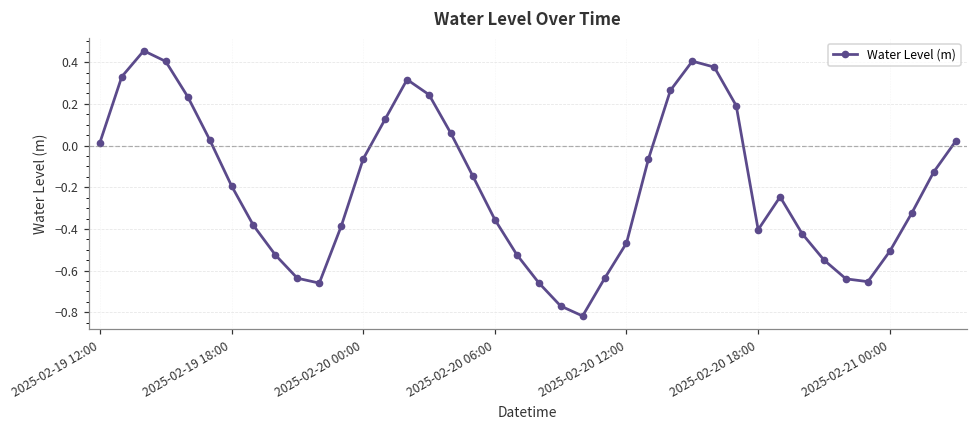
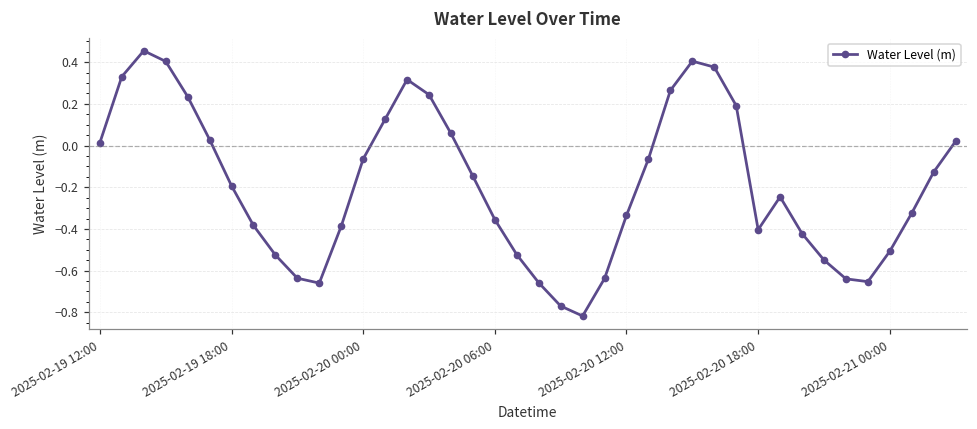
  {
    "2025-02-19 12:00": 0.01,
    "2025-02-19 18:00": -0.19,
    "2025-02-20 00:00": -0.06,
    "2025-02-20 06:00": -0.35,
-   "2025-02-20 12:00": -0.47,
+   "2025-02-20 12:00": -0.33,
    "2025-02-20 18:00": -0.40,
    "2025-02-21 00:00": -0.51
  }
